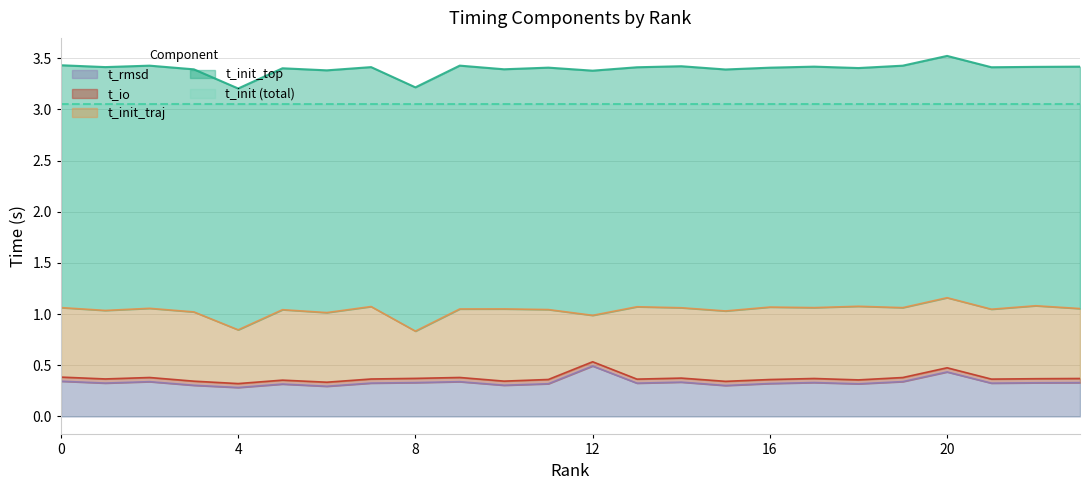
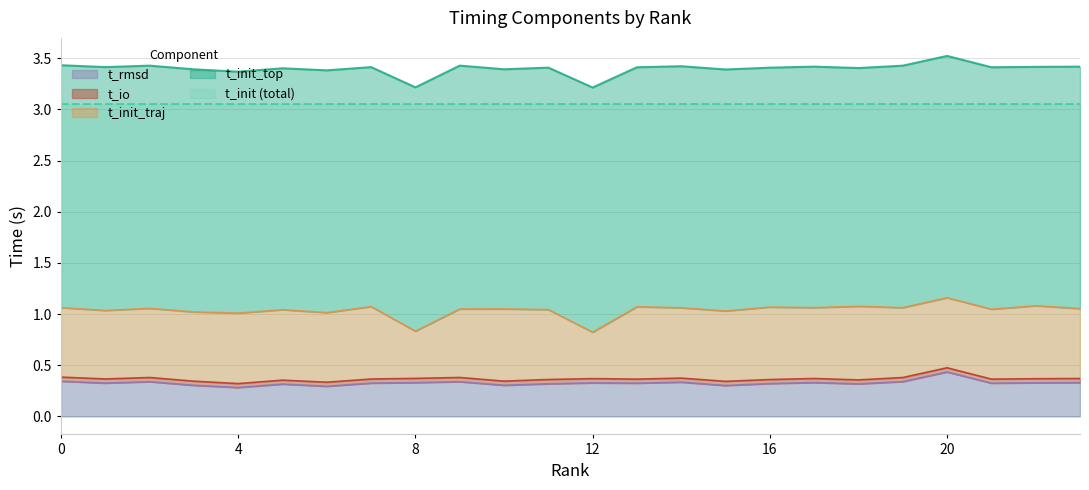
  {
    "t_rmsd": {
      "0": 0.34,
      "4": 0.28,
      "8": 0.33,
-     "12": 0.49,
+     "12": 0.33,
      "16": 0.32,
      "20": 0.43
    },
    "t_io": {
      "0": 0.04,
      "4": 0.04,
      "8": 0.04,
      "12": 0.04,
      "16": 0.04,
      "20": 0.04
    },
    "t_init_traj": {
      "0": 0.68,
-     "4": 0.53,
+     "4": 0.69,
      "8": 0.46,
      "12": 0.45,
      "16": 0.71,
      "20": 0.68
    }
  }
